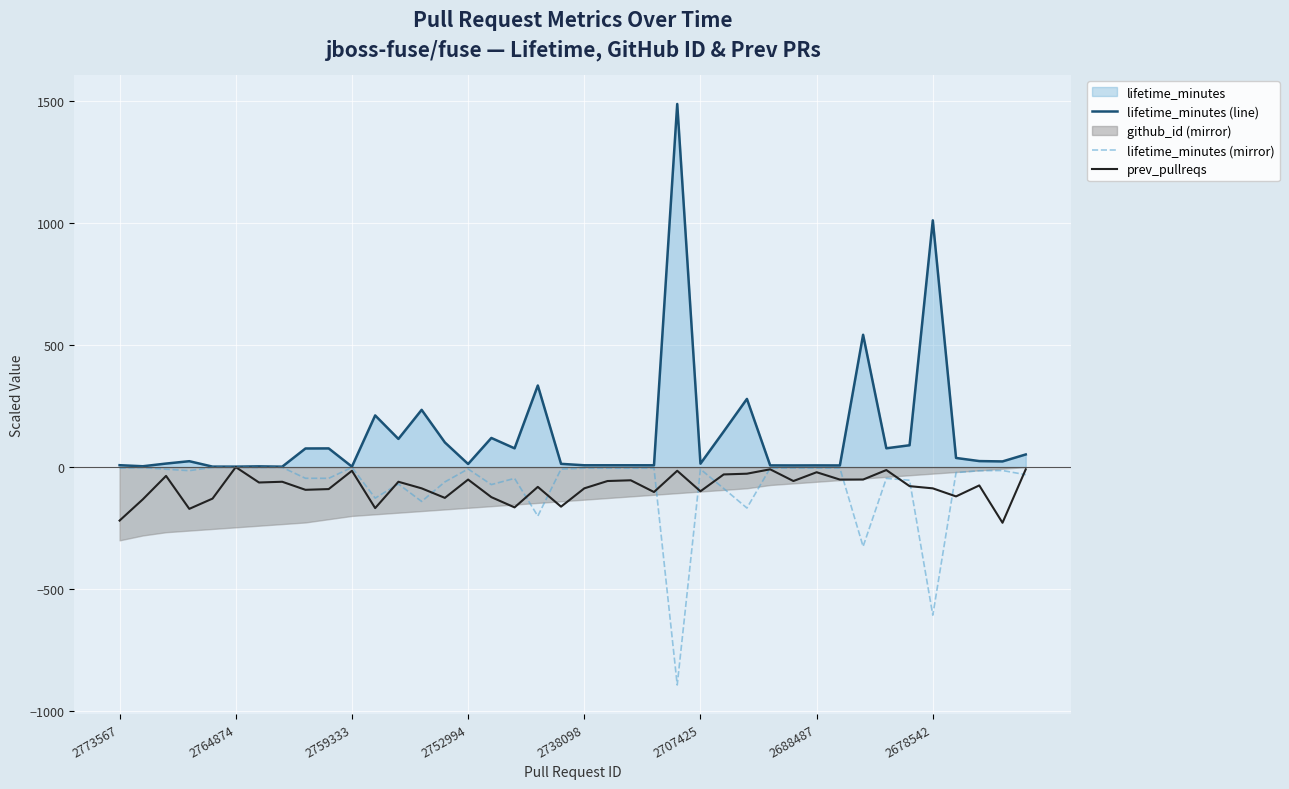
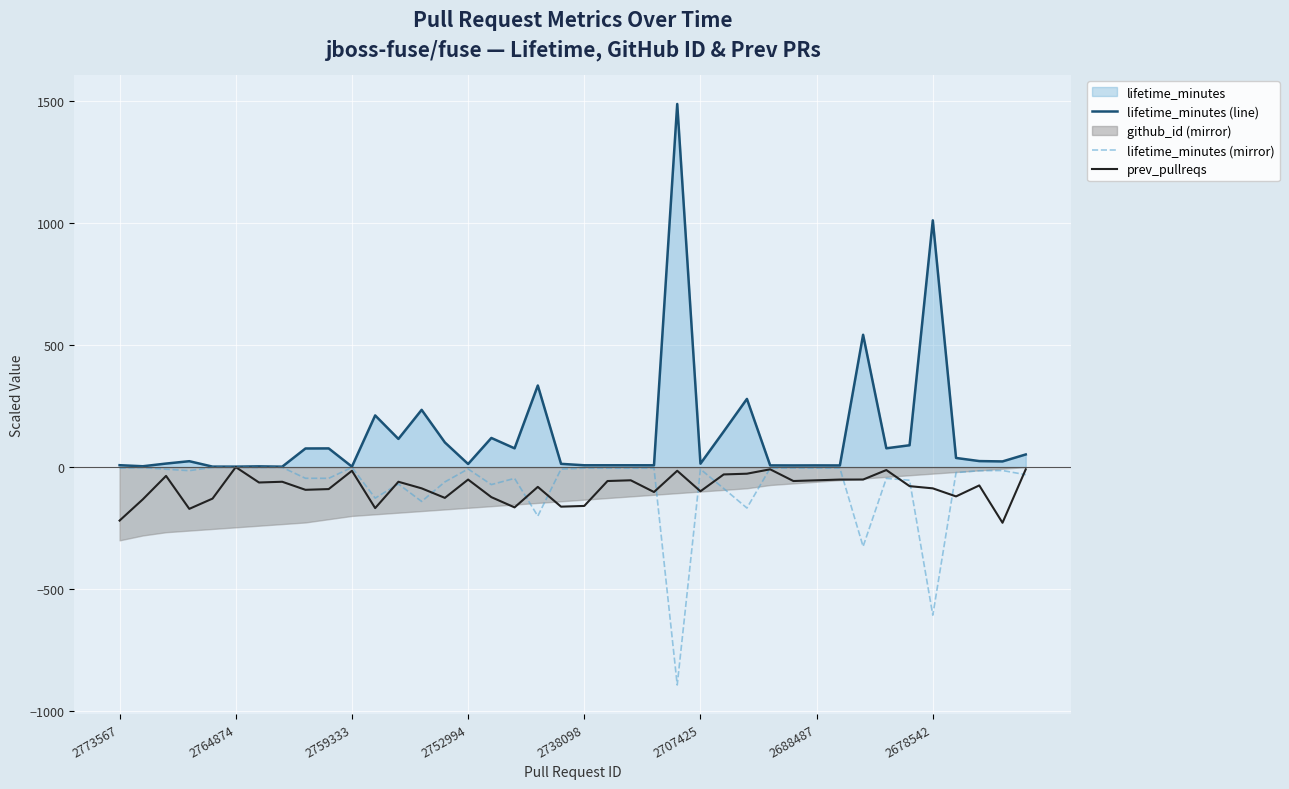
  {
    "prev_pullreqs": {
      "2773567": -220,
      "2759333": -20,
      "2752994": -50,
-     "2738098": -90,
+     "2738098": -160,
      "2707425": -100,
-     "2688487": -20,
+     "2688487": -50,
      "2678542": -90
    }
  }
